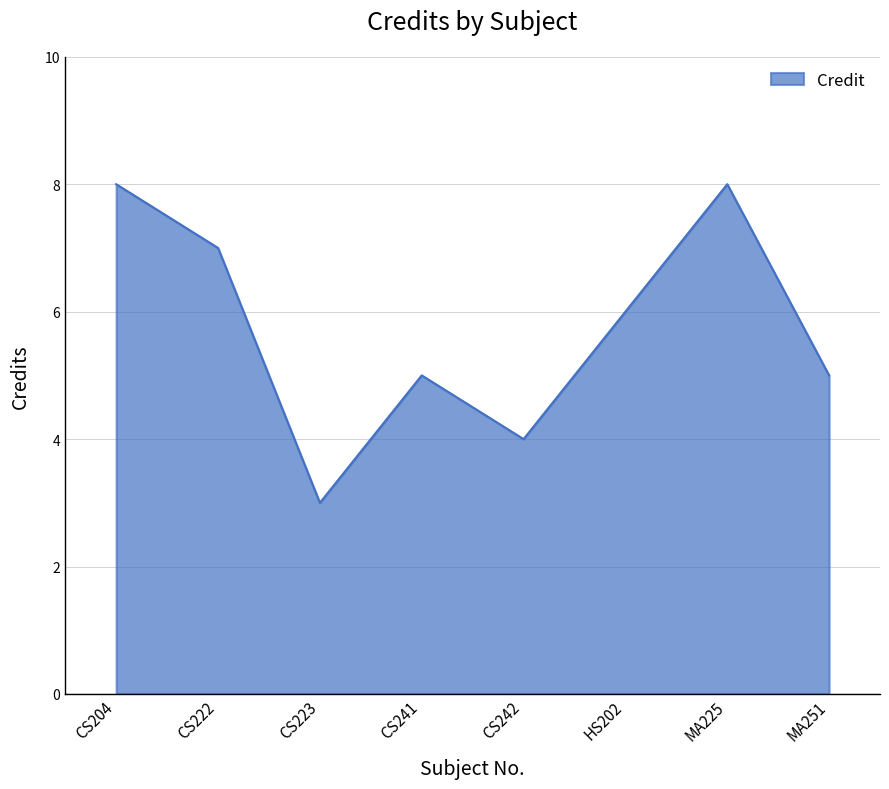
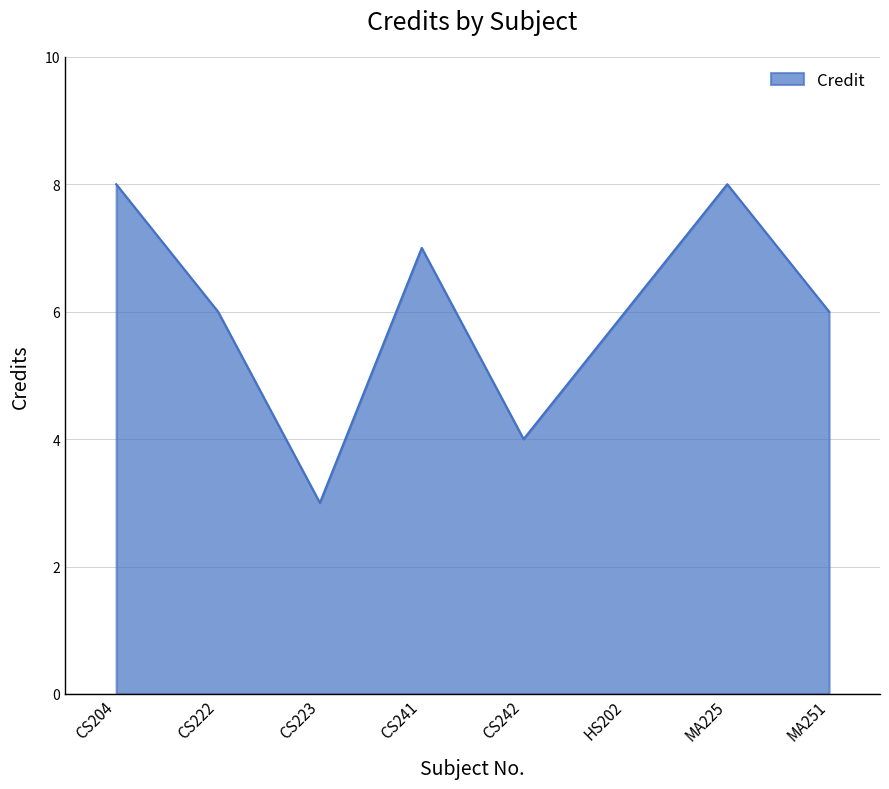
  {
    "CS204": 8,
-   "CS222": 7,
+   "CS222": 6,
    "CS223": 3,
-   "CS241": 5,
+   "CS241": 7,
    "CS242": 4,
    "HS202": 6,
    "MA225": 8,
-   "MA251": 5
+   "MA251": 6
  }
